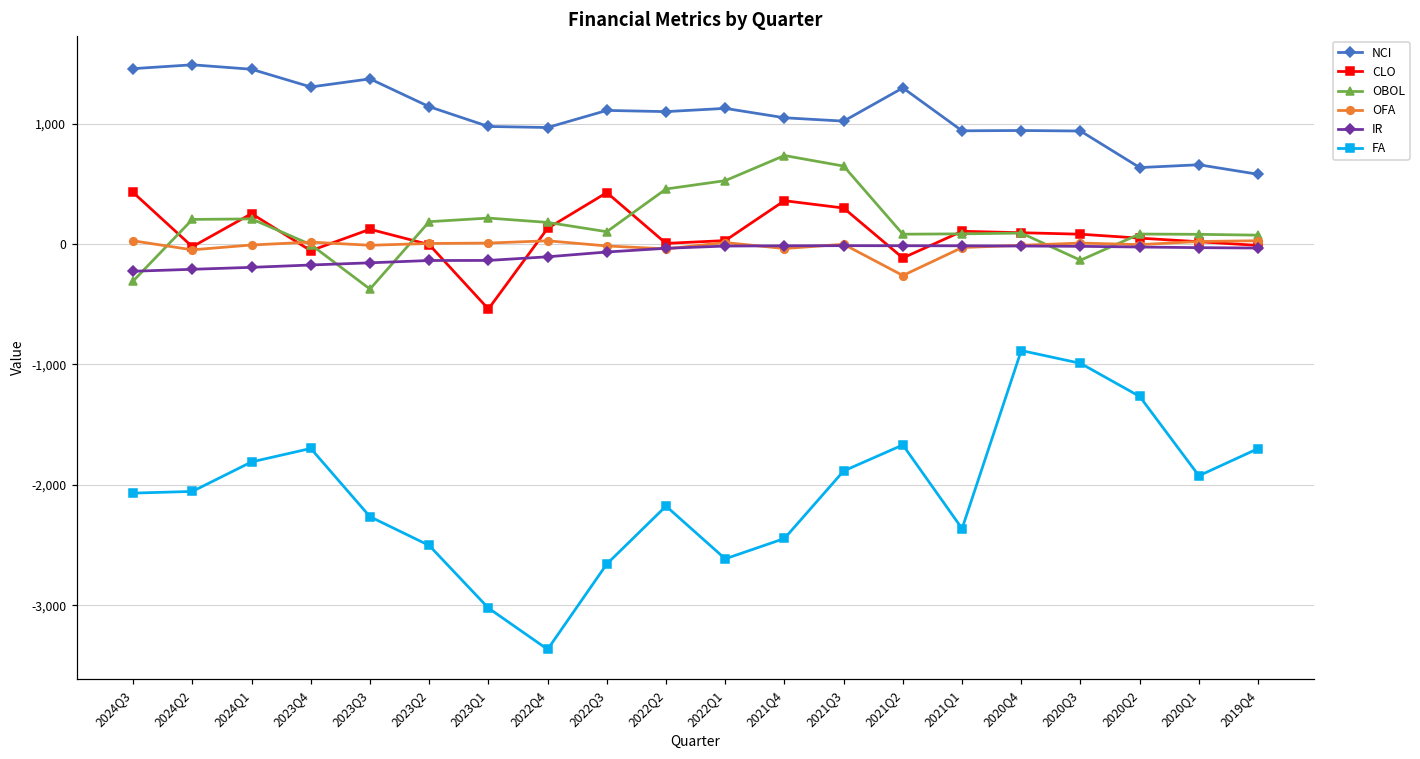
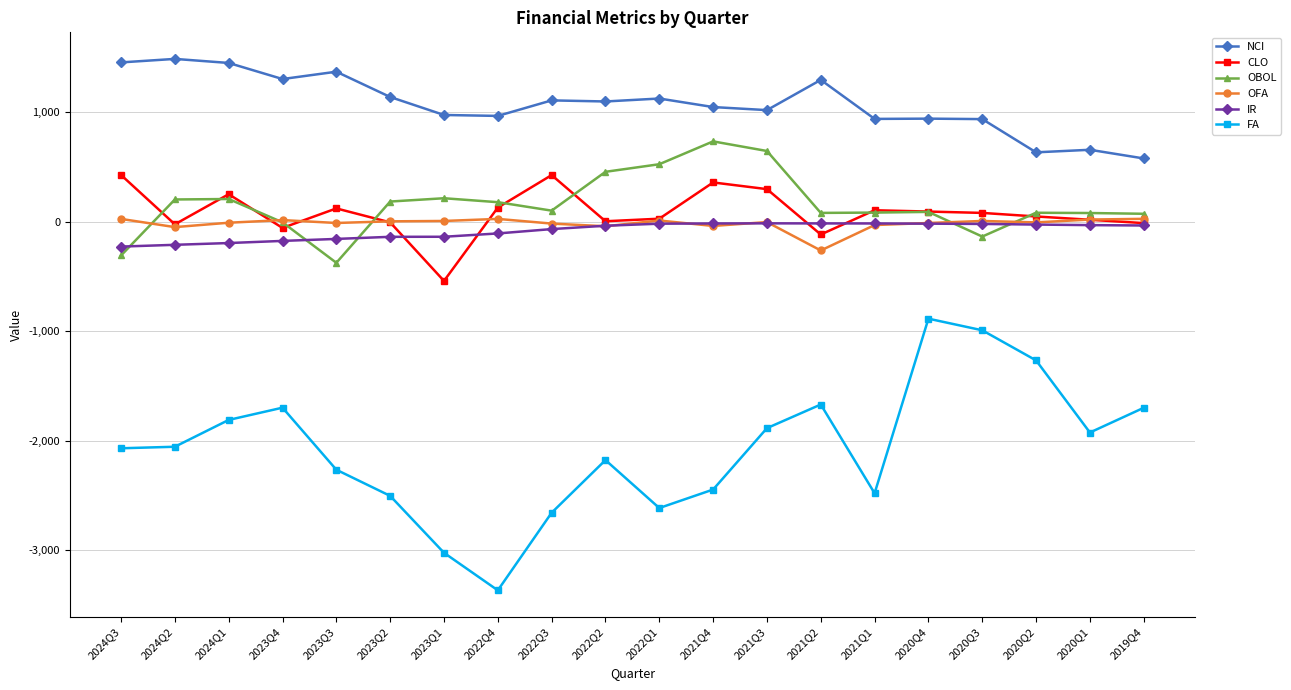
  {
    "NCI": {
      "2024Q3": "1,460",
      "2024Q2": "1,490",
      "2024Q1": "1,450",
      "2023Q4": "1,310",
      "2023Q3": "1,370",
      "2023Q2": "1,140",
      "2023Q1": "980",
      "2022Q4": "970",
      "2022Q3": "1,110",
      "2022Q2": "1,100",
      "2022Q1": "1,130",
      "2021Q4": "1,050",
      "2021Q3": "1,020",
      "2021Q2": "1,300",
      "2021Q1": "940",
      "2020Q4": "940",
      "2020Q3": "940",
      "2020Q2": "640",
      "2020Q1": "660",
      "2019Q4": "580"
    },
    "CLO": {
      "2024Q3": "430",
      "2024Q2": "-20",
      "2024Q1": "250",
      "2023Q4": "-60",
      "2023Q3": "120",
      "2023Q1": "-540",
      "2022Q4": "130",
      "2022Q3": "430",
      "2022Q2": "10",
      "2021Q4": "360",
      "2021Q3": "300",
      "2021Q2": "-120",
      "2020Q3": "80",
      "2020Q2": "50"
    },
    "OBOL": {
      "2024Q3": "-310",
      "2024Q2": "200",
      "2024Q1": "210",
      "2023Q3": "-370",
      "2023Q2": "190",
      "2023Q1": "220",
      "2022Q4": "180",
      "2022Q3": "100",
      "2022Q2": "460",
      "2022Q1": "530",
      "2021Q4": "740",
      "2021Q3": "650",
      "2021Q2": "80",
      "2020Q3": "-130",
      "2020Q2": "80",
      "2020Q1": "80",
      "2019Q4": "70"
    },
    "OFA": {
      "2024Q3": "30",
      "2024Q2": "-50",
      "2024Q1": "-10",
      "2023Q3": "-10",
      "2023Q1": "10",
      "2022Q4": "30",
      "2022Q3": "-20",
      "2021Q2": "-260",
      "2020Q3": "10",
      "2019Q4": "30"
    },
    "IR": {
      "2024Q3": "-230",
      "2024Q2": "-210",
      "2024Q1": "-190",
      "2023Q4": "-170",
      "2023Q3": "-160",
      "2023Q2": "-140",
      "2023Q1": "-140",
      "2022Q4": "-110",
      "2022Q3": "-70",
      "2022Q1": "-20",
      "2021Q2": "-10",
      "2020Q3": "-20",
      "2020Q1": "-30"
    },
    "FA": {
      "2024Q3": "-2,070",
      "2024Q2": "-2,060",
      "2024Q1": "-1,810",
      "2023Q4": "-1,700",
      "2023Q3": "-2,270",
      "2023Q2": "-2,500",
      "2023Q1": "-3,020",
      "2022Q4": "-3,370",
      "2022Q3": "-2,660",
      "2022Q2": "-2,180",
      "2022Q1": "-2,620",
      "2021Q4": "-2,450",
      "2021Q3": "-1,890",
      "2021Q2": "-1,670",
-     "2021Q1": "-2,360",
+     "2021Q1": "-2,480",
      "2020Q4": "-880",
      "2020Q3": "-990",
      "2020Q2": "-1,270",
      "2020Q1": "-1,930",
      "2019Q4": "-1,700"
    }
  }
